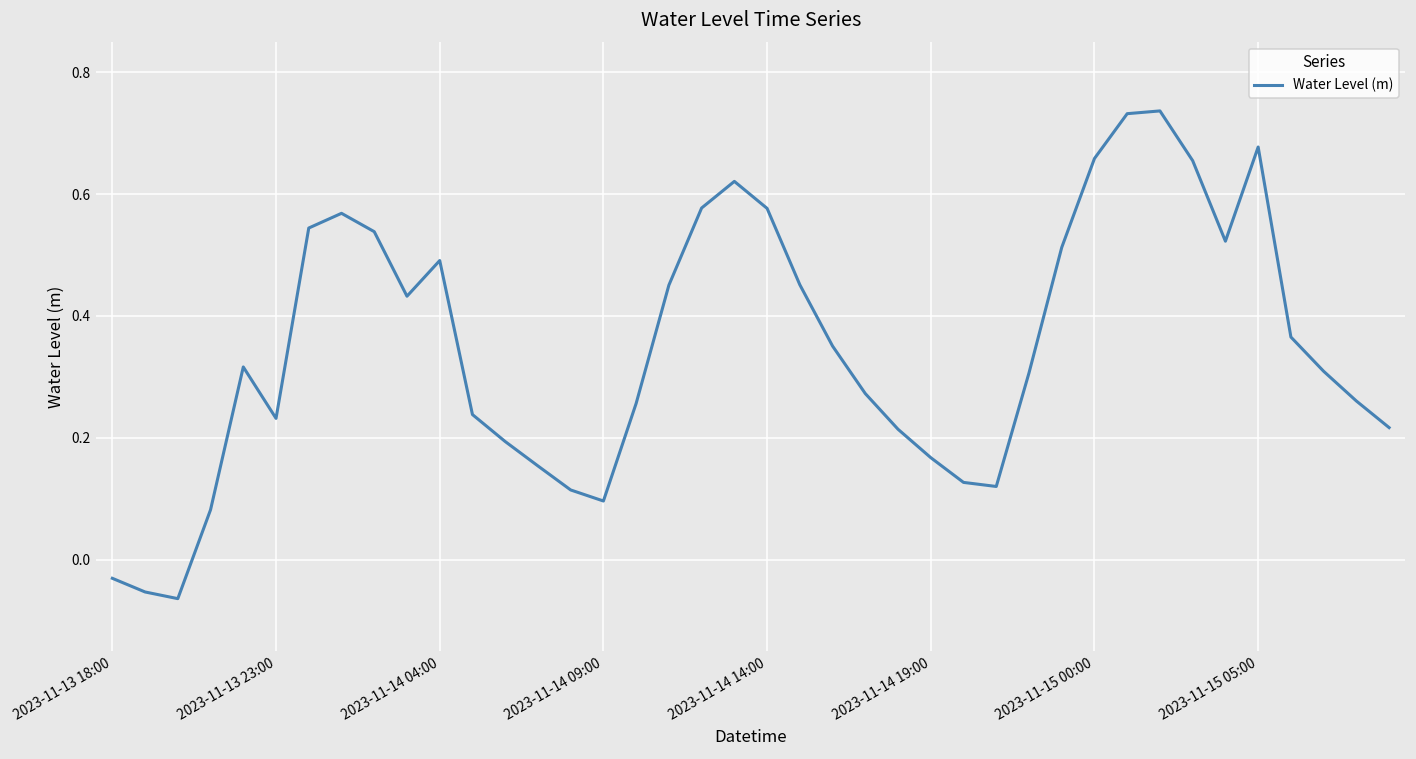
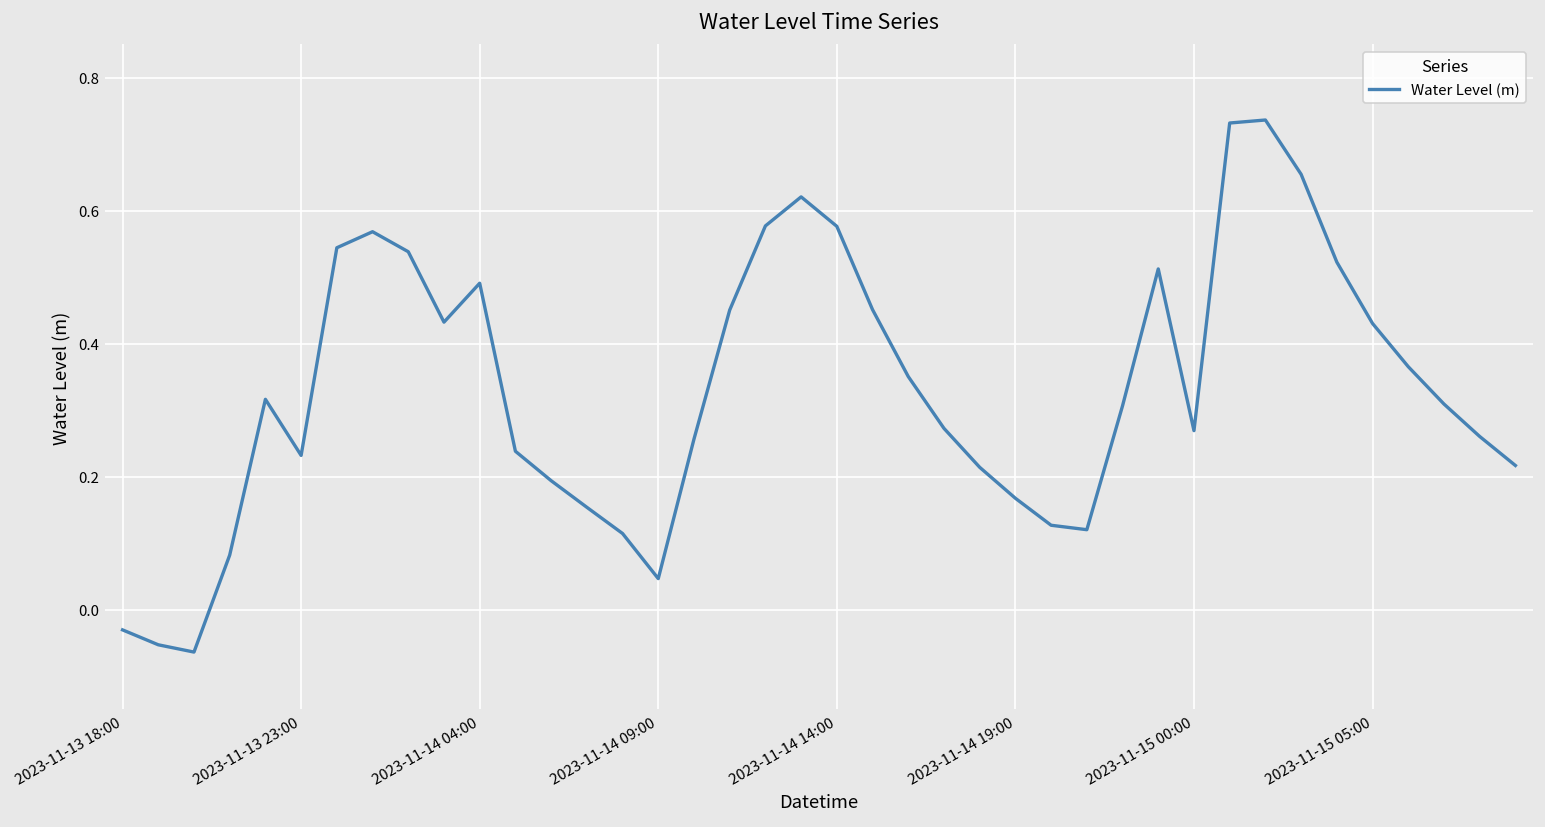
  {
    "2023-11-13 18:00": -0.03,
    "2023-11-13 23:00": 0.23,
    "2023-11-14 04:00": 0.49,
-   "2023-11-14 09:00": 0.10,
+   "2023-11-14 09:00": 0.05,
    "2023-11-14 14:00": 0.58,
    "2023-11-14 19:00": 0.17,
-   "2023-11-15 00:00": 0.66,
-   "2023-11-15 05:00": 0.68
+   "2023-11-15 00:00": 0.27,
+   "2023-11-15 05:00": 0.43
  }
